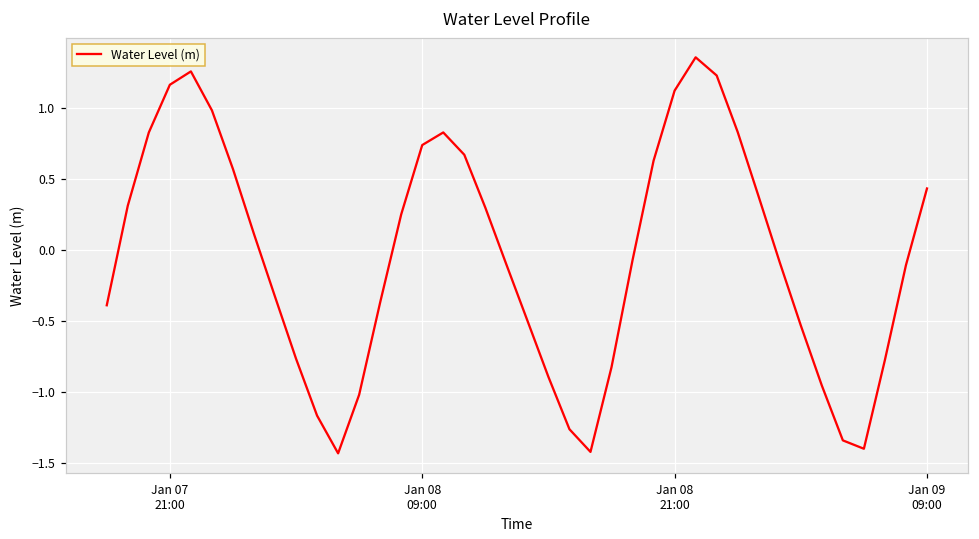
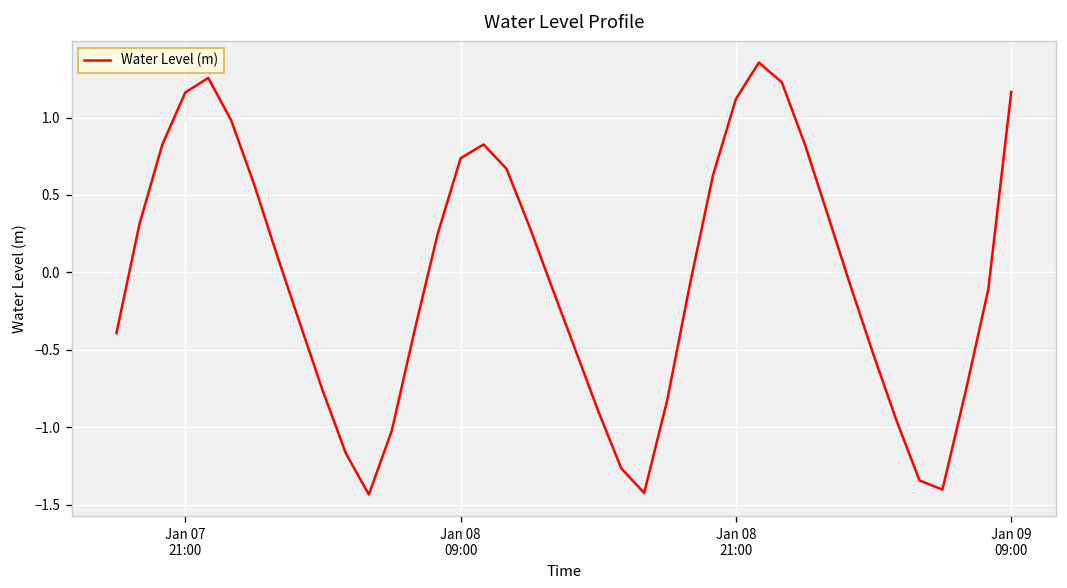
  {
    "Jan 07 21:00": 1.16,
    "Jan 08 09:00": 0.74,
    "Jan 08 21:00": 1.12,
-   "Jan 09 09:00": 0.43
+   "Jan 09 09:00": 1.17
  }
